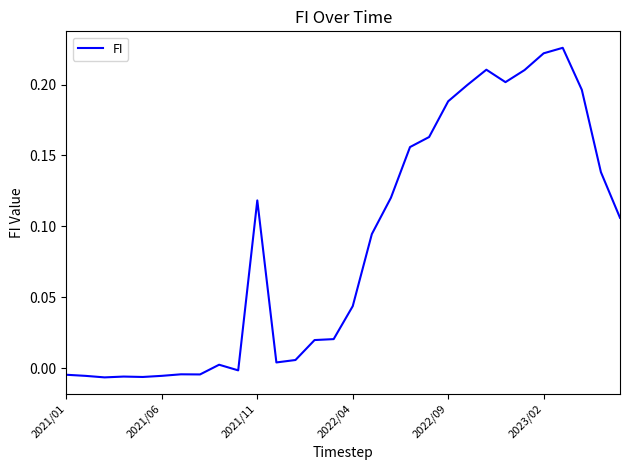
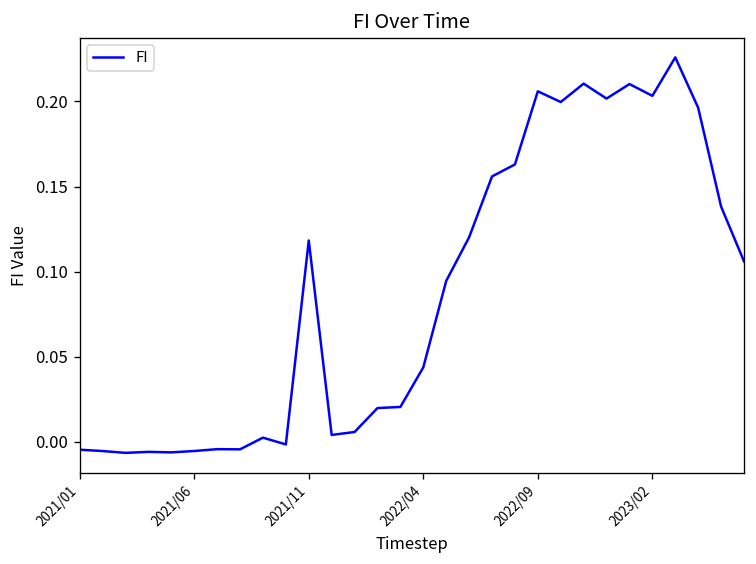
  {
    "2021/01": -0.005,
    "2021/06": -0.005,
    "2021/11": 0.118,
    "2022/04": 0.044,
-   "2022/09": 0.188,
-   "2023/02": 0.222
+   "2022/09": 0.206,
+   "2023/02": 0.203
  }
